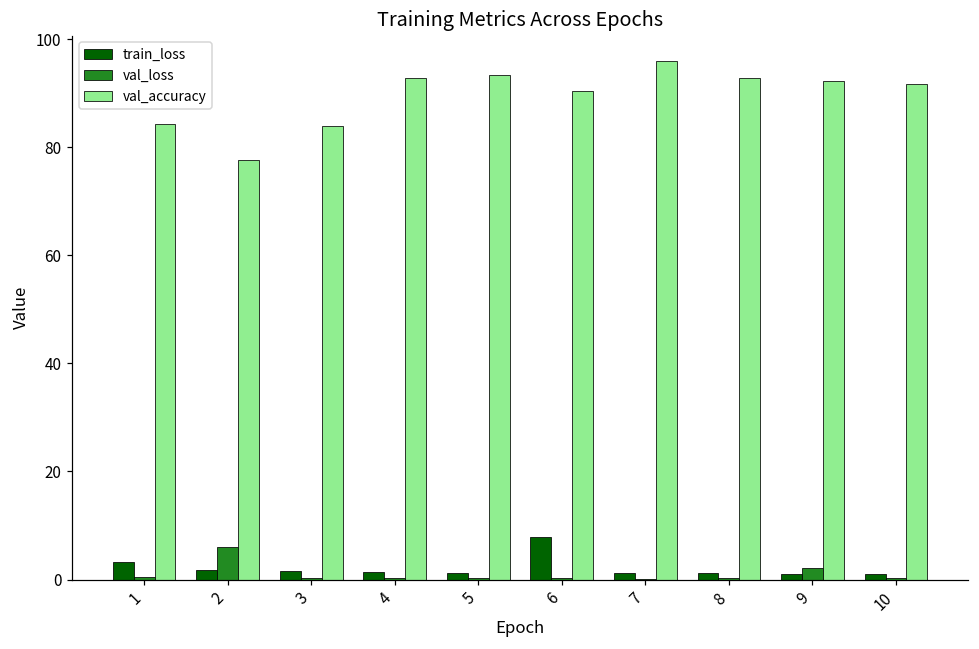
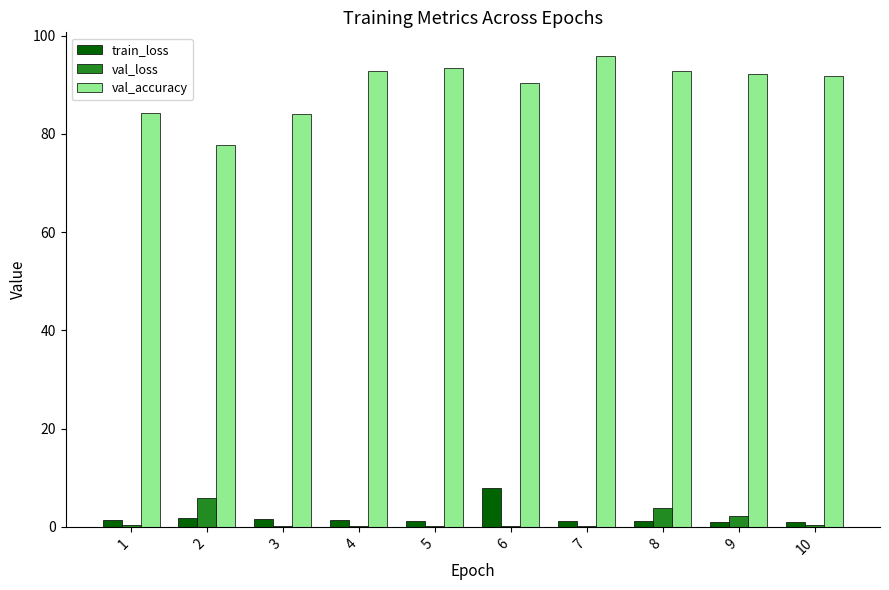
  {
    "train_loss": {
-     "1": 3,
+     "1": 1,
      "2": 2,
      "3": 2,
      "4": 1,
      "5": 1,
      "6": 8,
      "7": 1,
      "8": 1,
      "9": 1,
      "10": 1
    },
    "val_loss": {
      "2": 6,
-     "8": 0,
+     "8": 4,
      "9": 2
    },
    "val_accuracy": {
      "1": 84,
      "2": 78,
      "3": 84,
      "4": 93,
      "5": 93,
      "6": 90,
      "7": 96,
      "8": 93,
      "9": 92,
      "10": 92
    }
  }
